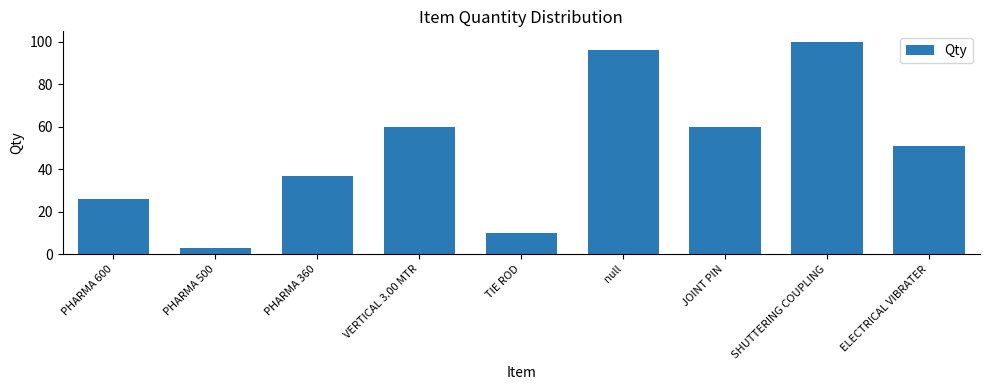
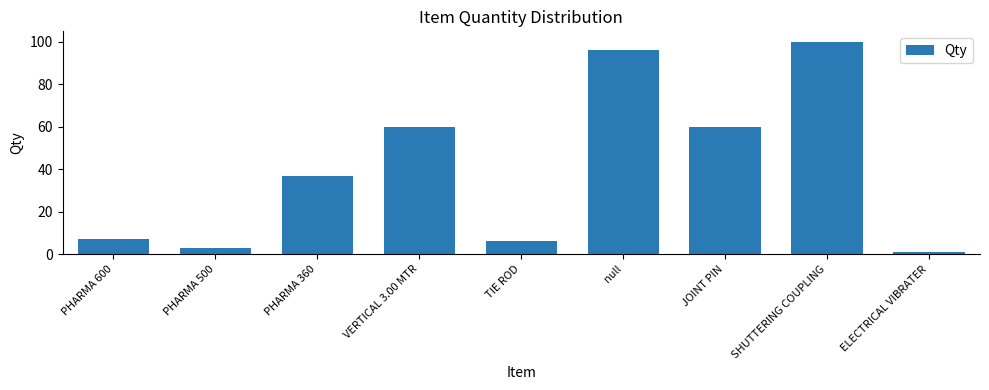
  {
-   "PHARMA 600": 26,
+   "PHARMA 600": 7,
    "PHARMA 500": 3,
    "PHARMA 360": 37,
    "VERTICAL 3.00 MTR": 60,
-   "TIE ROD": 10,
+   "TIE ROD": 6,
    "null": 96,
    "JOINT PIN": 60,
    "SHUTTERING COUPLING": 100,
-   "ELECTRICAL VIBRATER": 51
+   "ELECTRICAL VIBRATER": 1
  }
